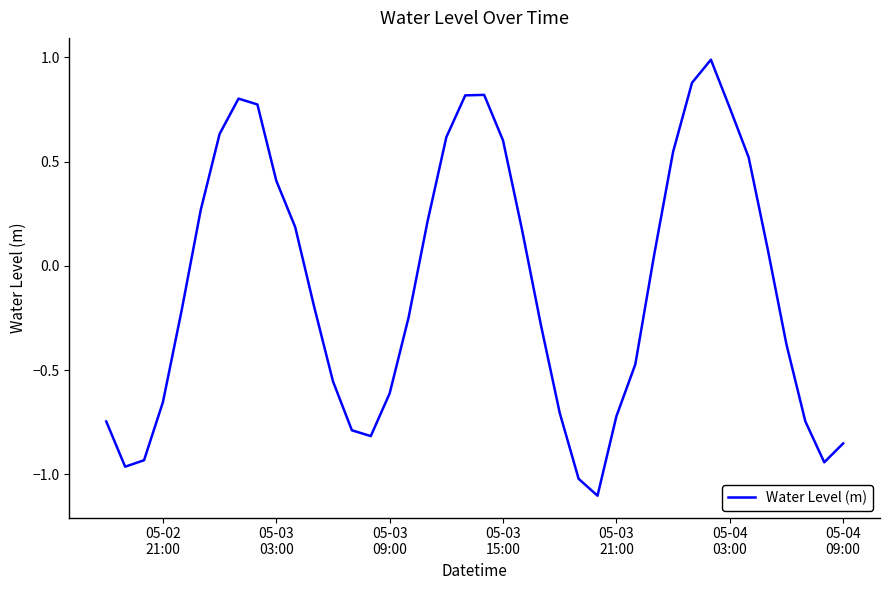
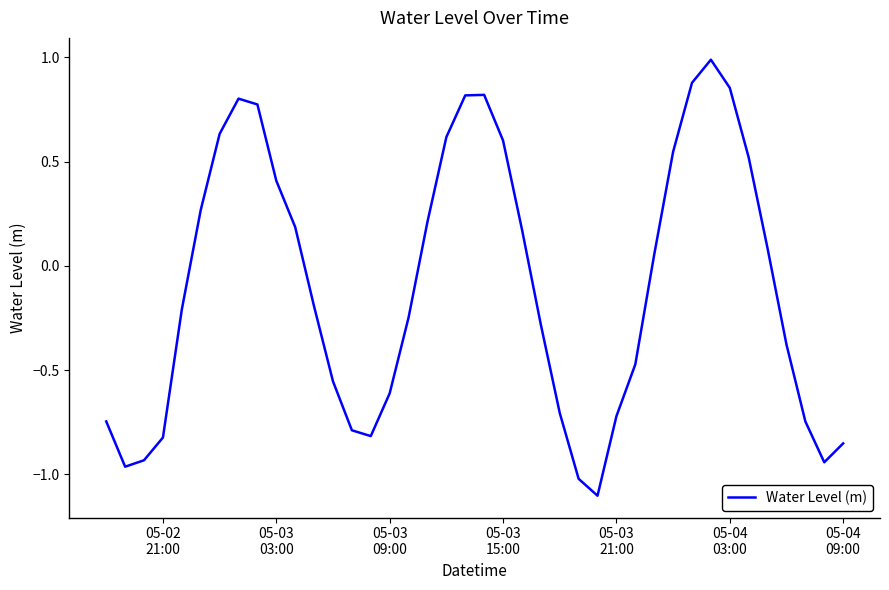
  {
-   "05-02 21:00": -0.65,
+   "05-02 21:00": -0.82,
    "05-03 03:00": 0.41,
    "05-03 09:00": -0.61,
    "05-03 15:00": 0.60,
    "05-03 21:00": -0.72,
-   "05-04 03:00": 0.76,
+   "05-04 03:00": 0.85,
    "05-04 09:00": -0.85
  }
